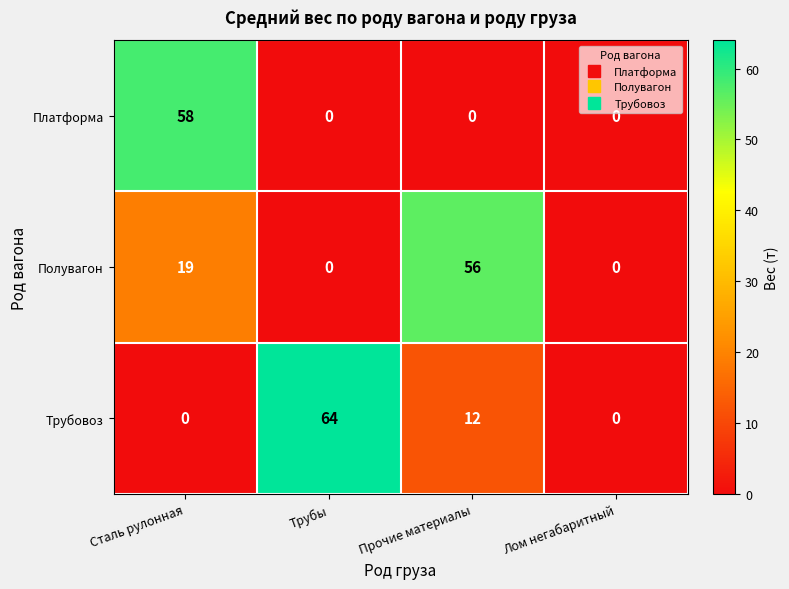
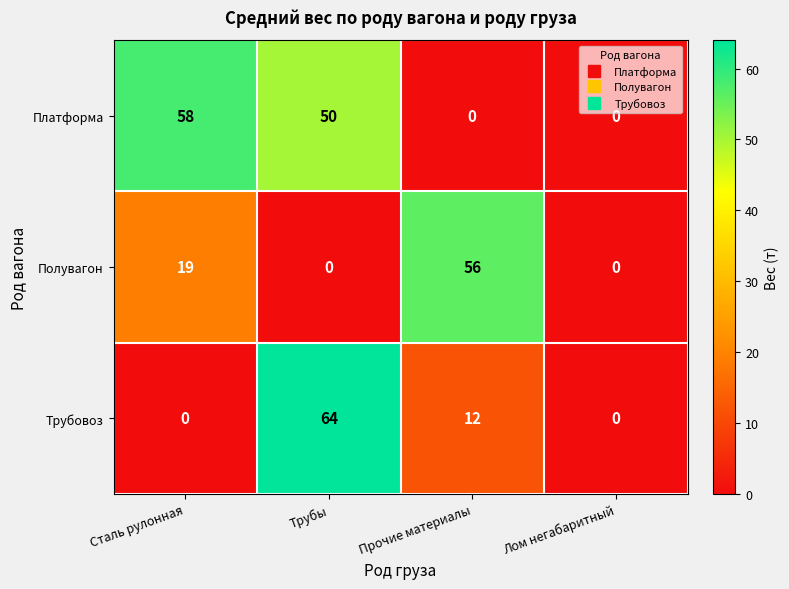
  {
    "Платформа": {
      "Сталь рулонная": 58,
-     "Трубы": 0,
+     "Трубы": 50,
      "Прочие материалы": 0
    },
    "Полувагон": {
      "Сталь рулонная": 19,
      "Трубы": 0,
      "Прочие материалы": 56,
      "Лом негабаритный": 0
    },
    "Трубовоз": {
      "Сталь рулонная": 0,
      "Трубы": 64,
      "Прочие материалы": 12,
      "Лом негабаритный": 0
    }
  }
